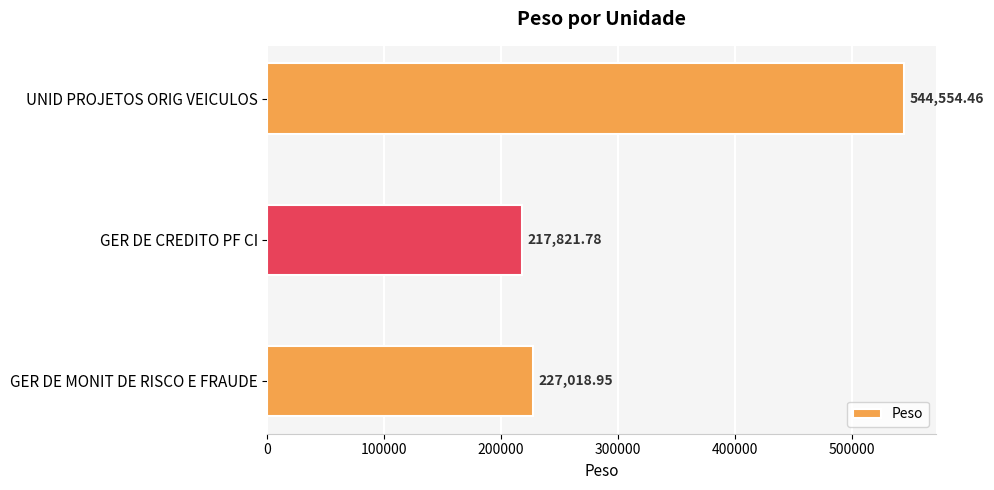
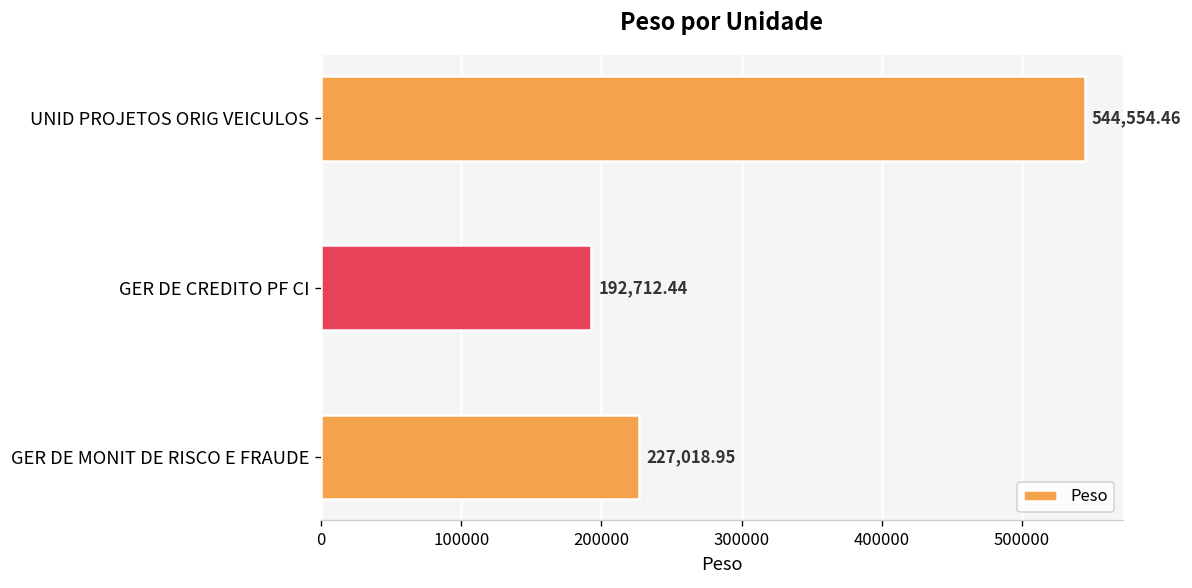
  {
    "UNID PROJETOS ORIG VEICULOS": "544,554.46",
-   "GER DE CREDITO PF CI": "217,821.78",
+   "GER DE CREDITO PF CI": "192,712.44",
    "GER DE MONIT DE RISCO E FRAUDE": "227,018.95"
  }
